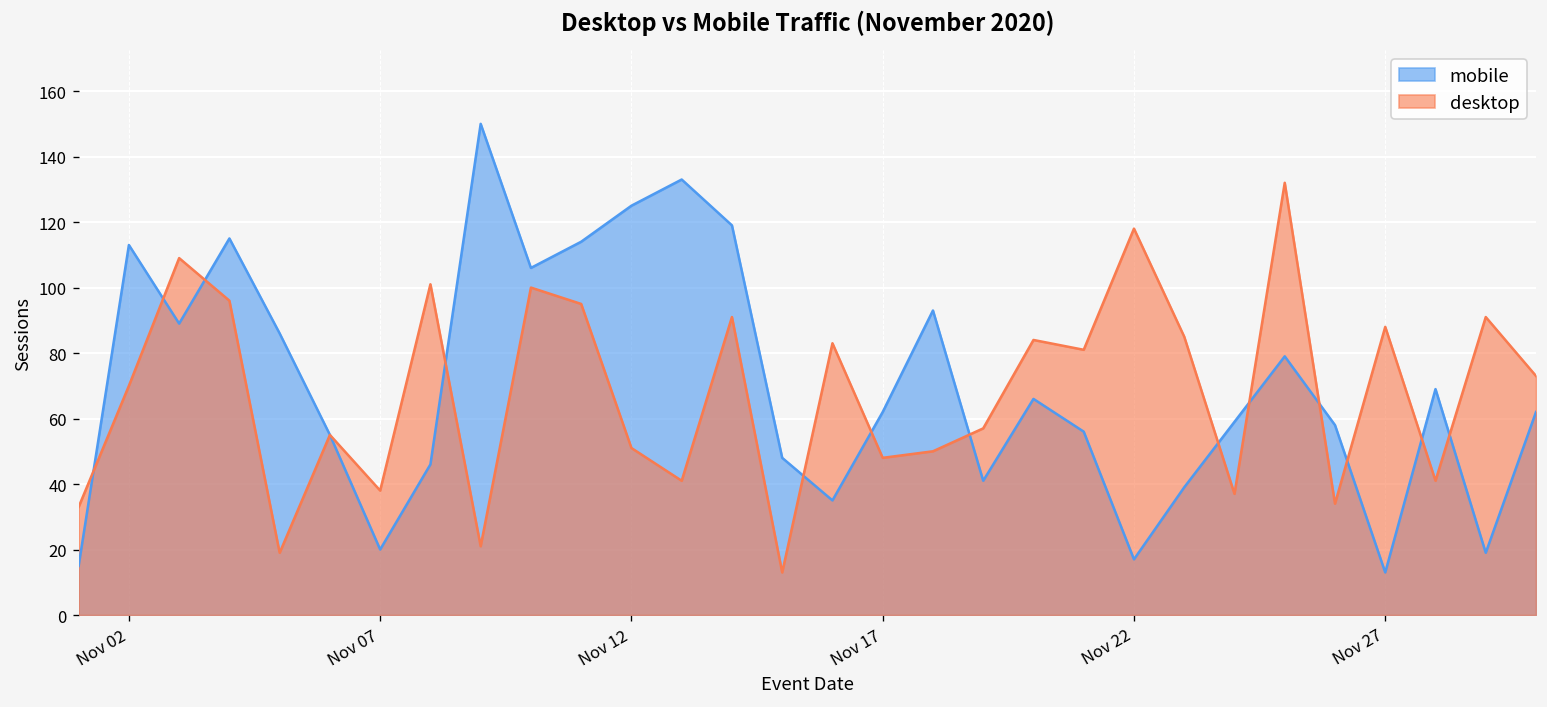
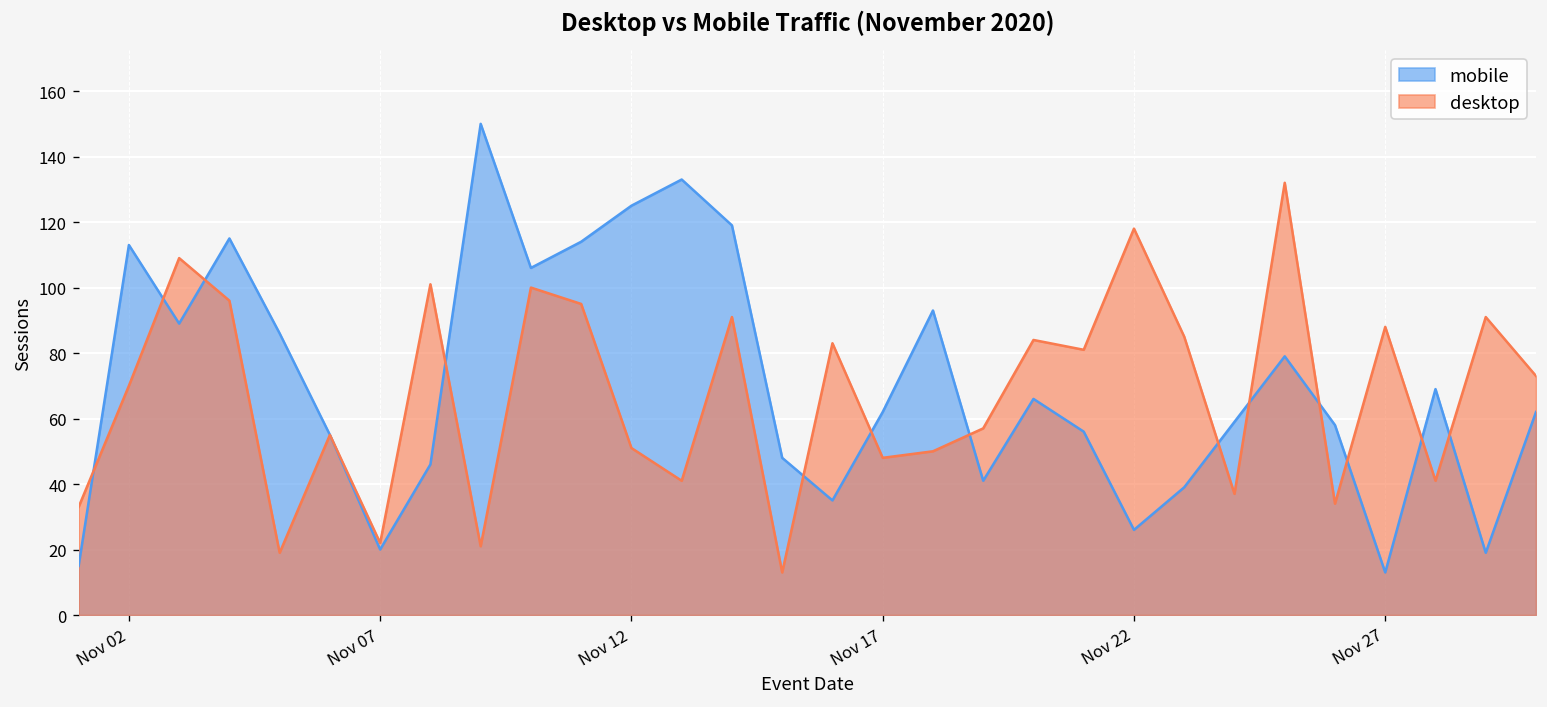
  {
    "mobile": {
      "Nov 02": 113,
      "Nov 07": 20,
      "Nov 12": 125,
      "Nov 17": 62,
-     "Nov 22": 17,
+     "Nov 22": 26,
      "Nov 27": 13
    },
    "desktop": {
      "Nov 02": 70,
-     "Nov 07": 38,
+     "Nov 07": 22,
      "Nov 12": 51,
      "Nov 17": 48,
      "Nov 22": 118,
      "Nov 27": 88
    }
  }
